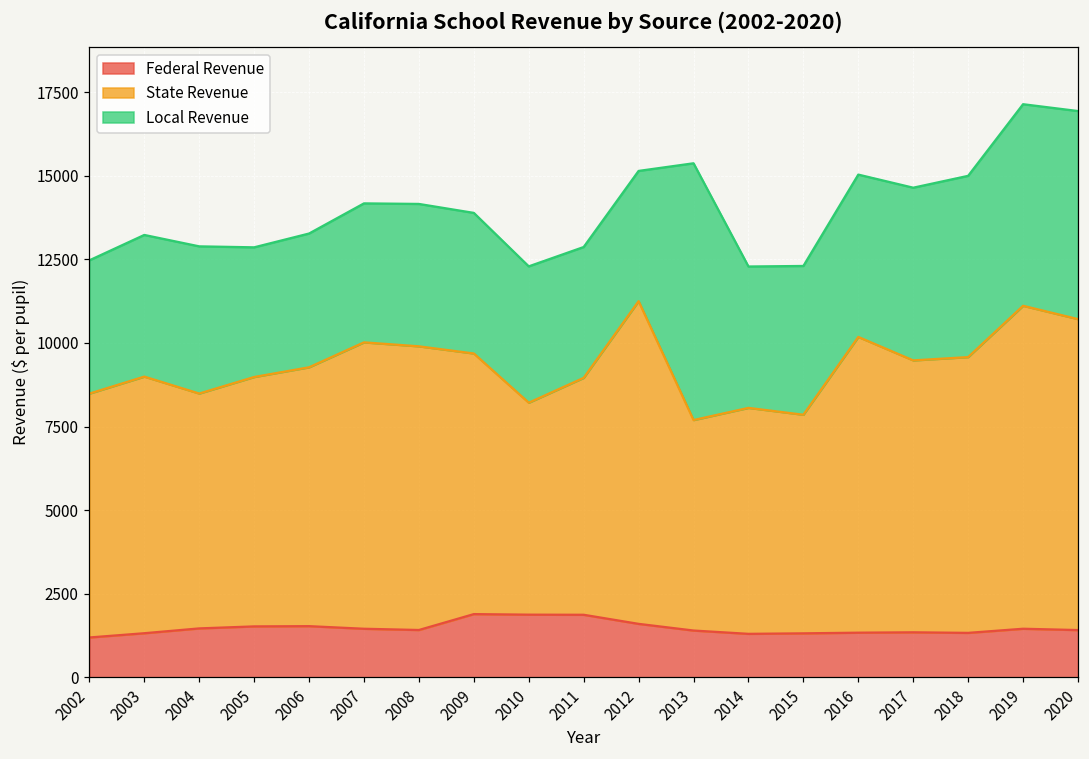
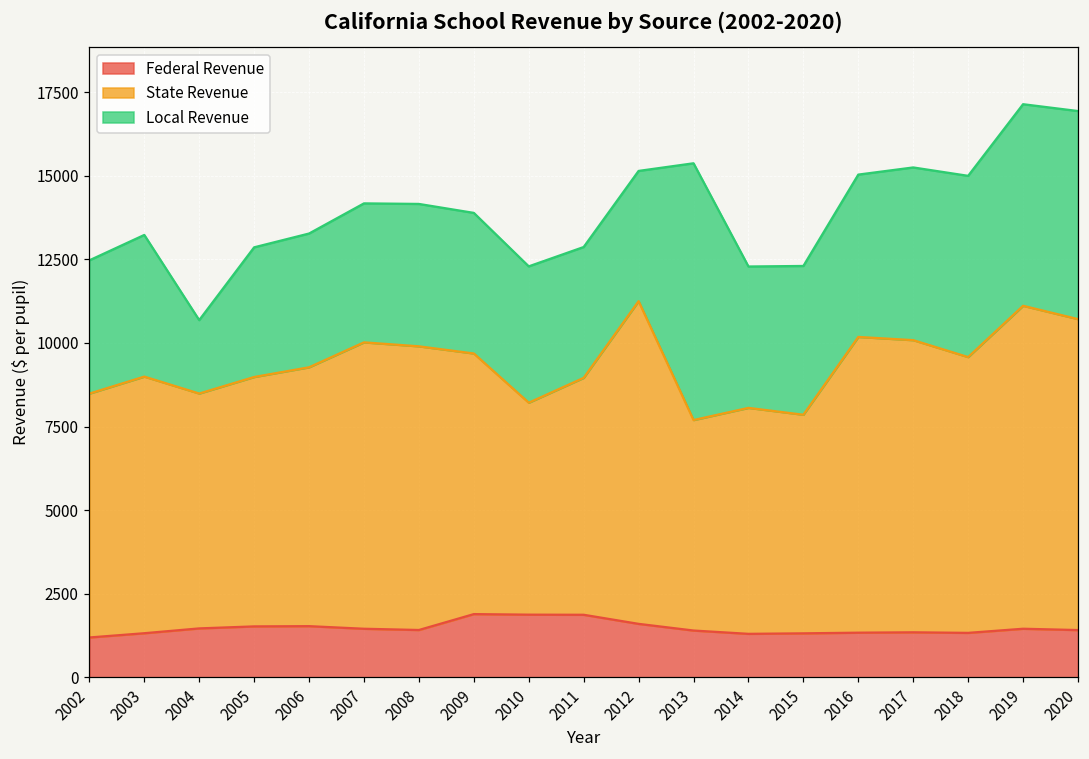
  {
    "Federal Revenue": {
      "2002": 1200,
      "2003": 1300,
      "2004": 1500,
      "2005": 1500,
      "2006": 1500,
      "2007": 1500,
      "2008": 1400,
      "2009": 1900,
      "2010": 1900,
      "2011": 1900,
      "2012": 1600,
      "2013": 1400,
      "2014": 1300,
      "2015": 1300,
      "2016": 1300,
      "2017": 1400,
      "2018": 1300,
      "2019": 1500,
      "2020": 1400
    },
    "State Revenue": {
      "2002": 7300,
      "2003": 7700,
      "2004": 7000,
      "2005": 7500,
      "2006": 7700,
      "2007": 8600,
      "2008": 8500,
      "2009": 7800,
      "2010": 6300,
      "2011": 7100,
      "2012": 9600,
      "2013": 6300,
      "2014": 6800,
      "2015": 6500,
      "2016": 8800,
-     "2017": 8100,
+     "2017": 8700,
      "2018": 8200,
      "2019": 9700,
      "2020": 9300
    },
    "Local Revenue": {
      "2002": 4000,
      "2003": 4200,
-     "2004": 4400,
+     "2004": 2200,
      "2005": 3900,
      "2006": 4000,
      "2007": 4200,
      "2008": 4300,
      "2009": 4200,
      "2010": 4100,
      "2011": 3900,
      "2012": 3900,
      "2013": 7700,
      "2014": 4200,
      "2015": 4400,
      "2016": 4900,
      "2017": 5200,
      "2018": 5400,
      "2019": 6000,
      "2020": 6200
    }
  }
